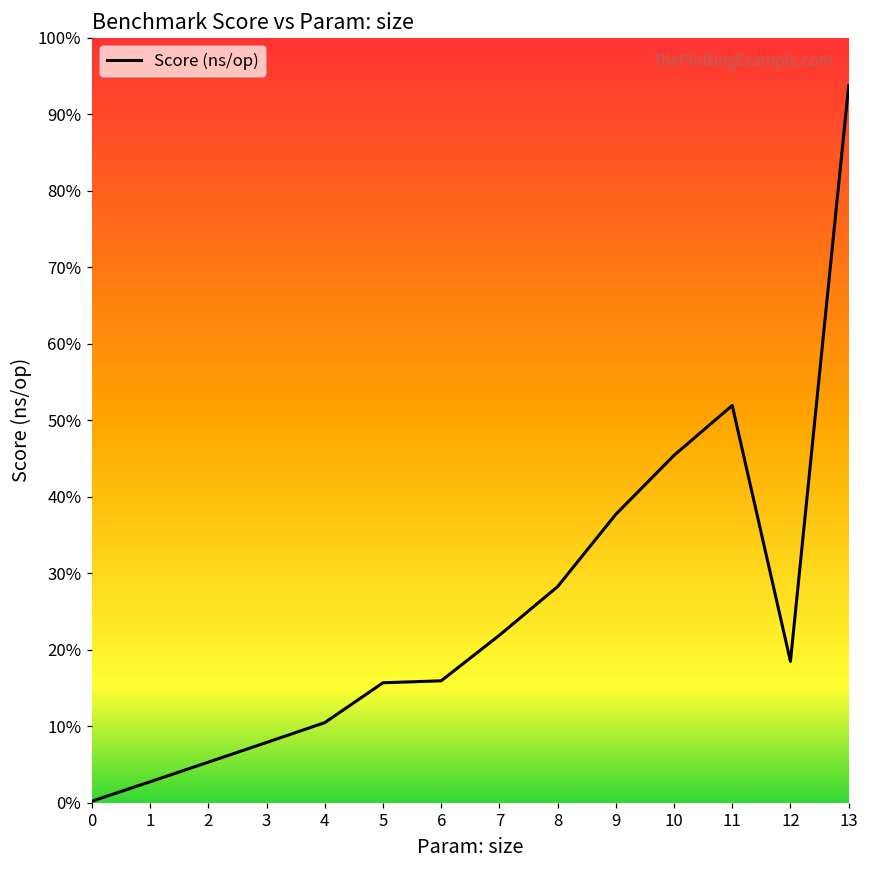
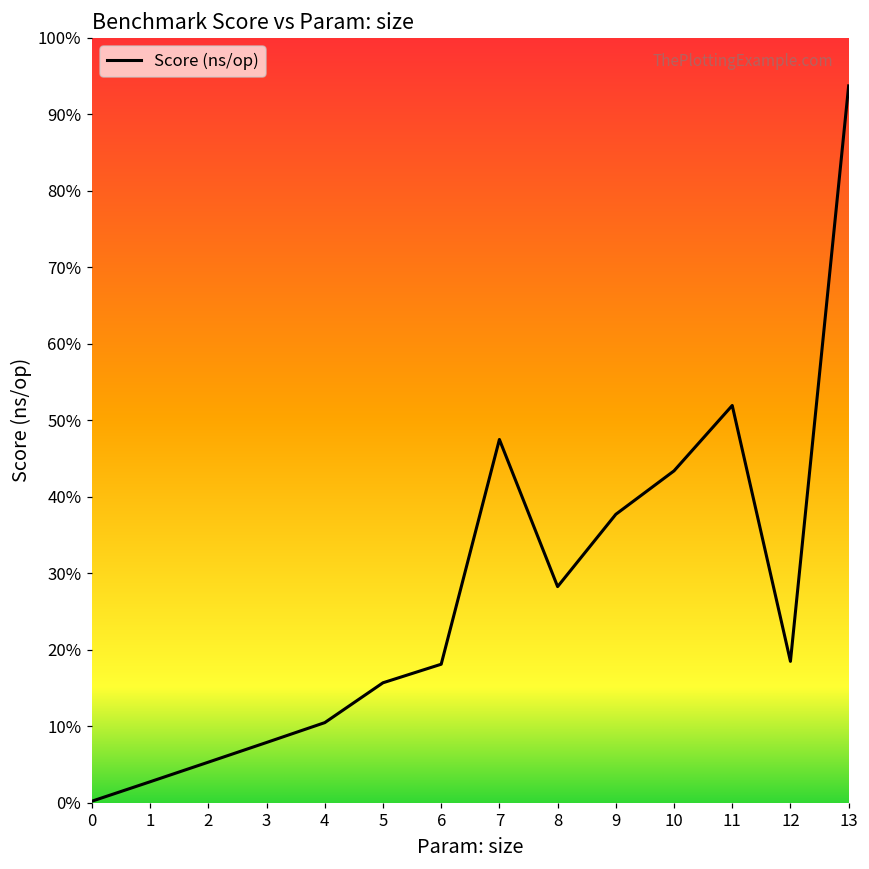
  {
    "0": "0%",
    "1": "3%",
    "2": "5%",
    "3": "8%",
    "4": "10%",
    "5": "16%",
-   "6": "16%",
-   "7": "22%",
+   "6": "18%",
+   "7": "47%",
    "8": "28%",
    "9": "38%",
-   "10": "45%",
+   "10": "43%",
    "11": "52%",
    "12": "18%",
    "13": "94%"
  }
